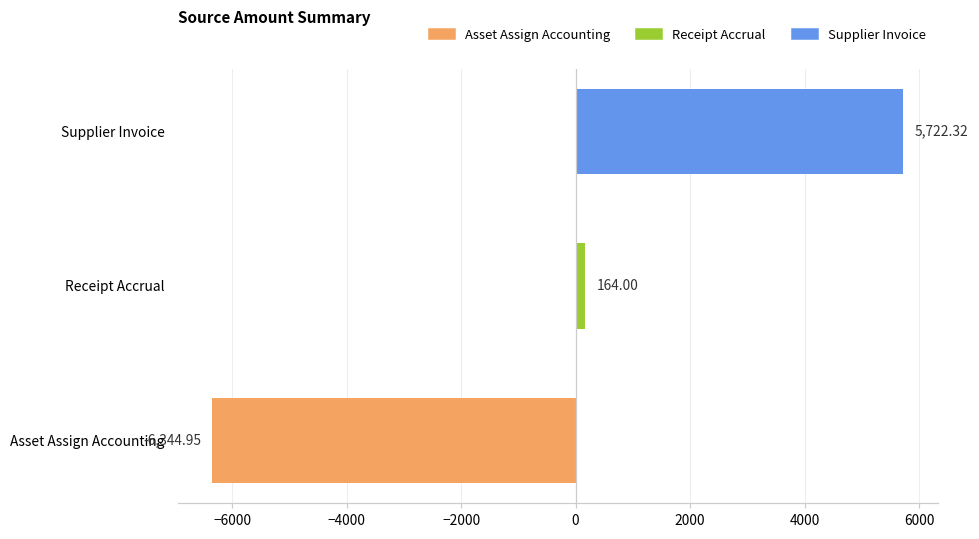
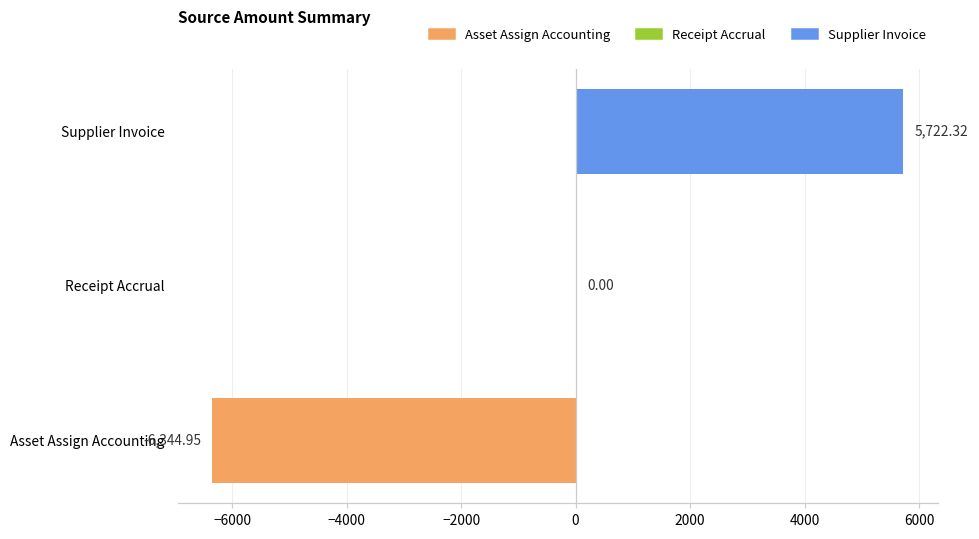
  {
    "Supplier Invoice": "5,722.32",
-   "Receipt Accrual": "164.00",
+   "Receipt Accrual": "0.00",
    "Asset Assign Accounting": "-6,344.95"
  }
